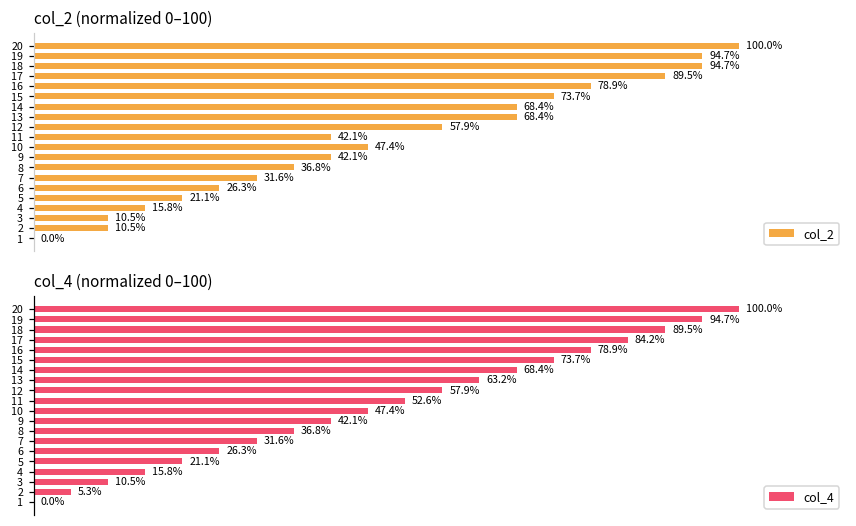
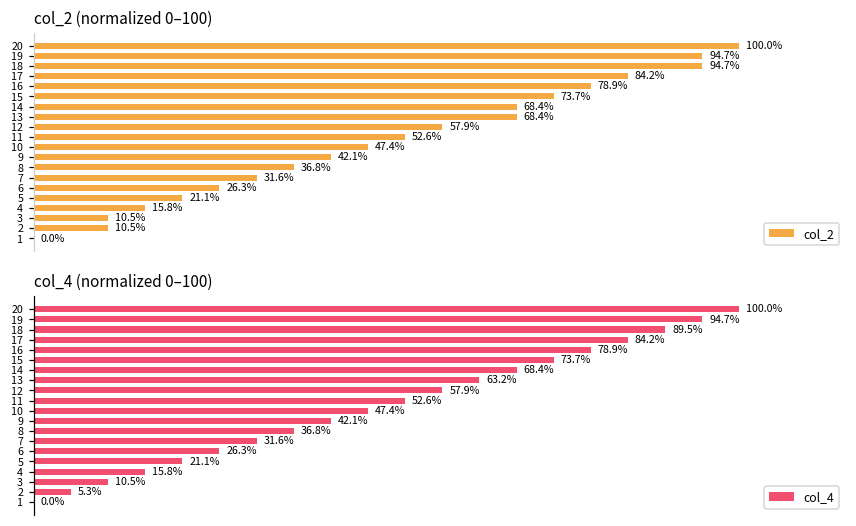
  {
    "col_2 (normalized 0–100)": {
      "20": "100.0%",
      "19": "94.7%",
      "18": "94.7%",
-     "17": "89.5%",
+     "17": "84.2%",
      "16": "78.9%",
      "15": "73.7%",
      "14": "68.4%",
      "13": "68.4%",
      "12": "57.9%",
-     "11": "42.1%",
+     "11": "52.6%",
      "10": "47.4%",
      "9": "42.1%",
      "8": "36.8%",
      "7": "31.6%",
      "6": "26.3%",
      "5": "21.1%",
      "4": "15.8%",
      "3": "10.5%",
      "2": "10.5%",
      "1": "0.0%"
    },
    "col_4 (normalized 0–100)": {
      "20": "100.0%",
      "19": "94.7%",
      "18": "89.5%",
      "17": "84.2%",
      "16": "78.9%",
      "15": "73.7%",
      "14": "68.4%",
      "13": "63.2%",
      "12": "57.9%",
      "11": "52.6%",
      "10": "47.4%",
      "9": "42.1%",
      "8": "36.8%",
      "7": "31.6%",
      "6": "26.3%",
      "5": "21.1%",
      "4": "15.8%",
      "3": "10.5%",
      "2": "5.3%",
      "1": "0.0%"
    }
  }
